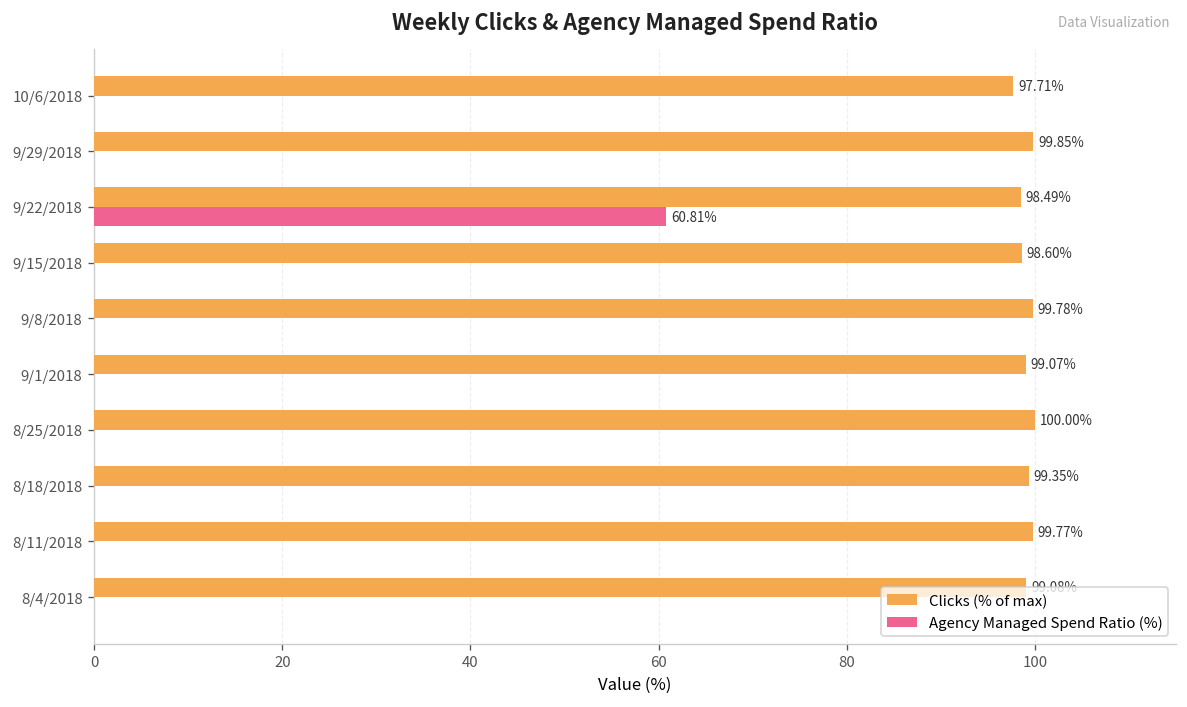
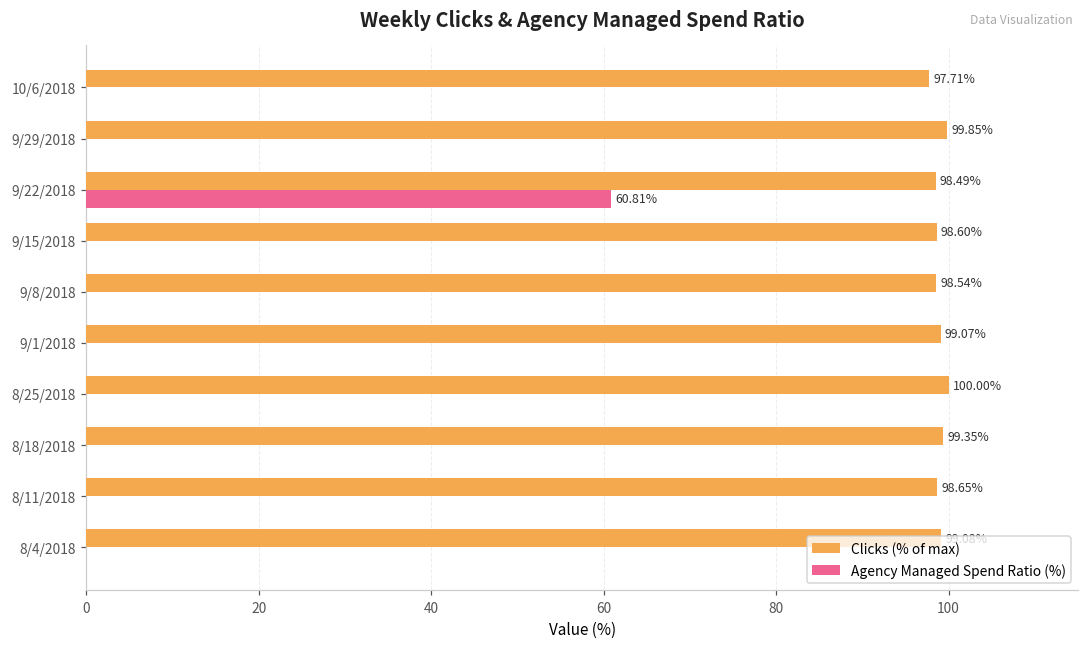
  {
    "Clicks (% of max)": {
      "10/6/2018": "97.71%",
      "9/29/2018": "99.85%",
      "9/22/2018": "98.49%",
      "9/15/2018": "98.60%",
-     "9/8/2018": "99.78%",
+     "9/8/2018": "98.54%",
      "9/1/2018": "99.07%",
      "8/25/2018": "100.00%",
      "8/18/2018": "99.35%",
-     "8/11/2018": "99.77%"
+     "8/11/2018": "98.65%"
    },
    "Agency Managed Spend Ratio (%)": {
      "9/22/2018": "60.81%"
    }
  }
